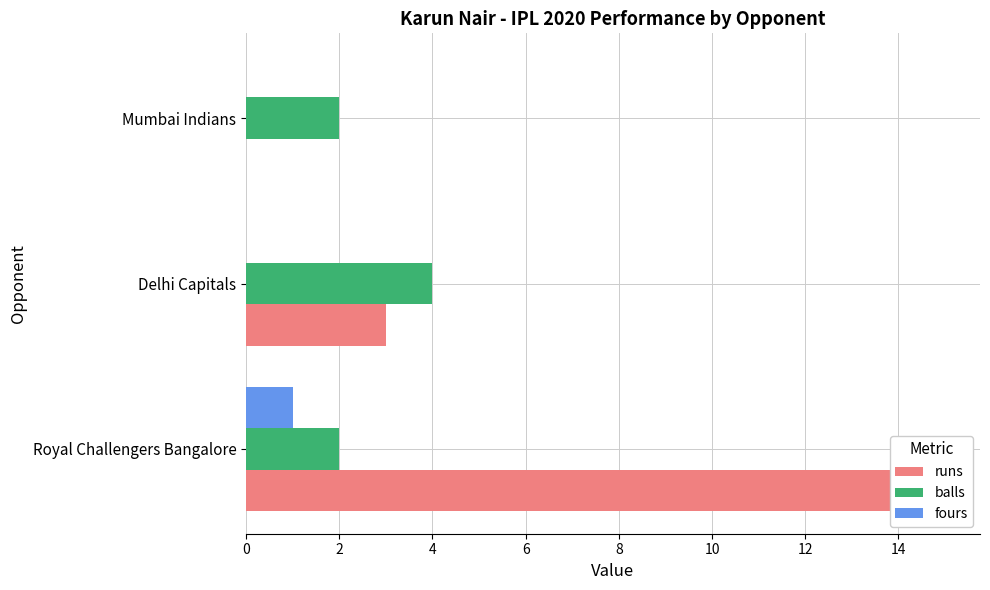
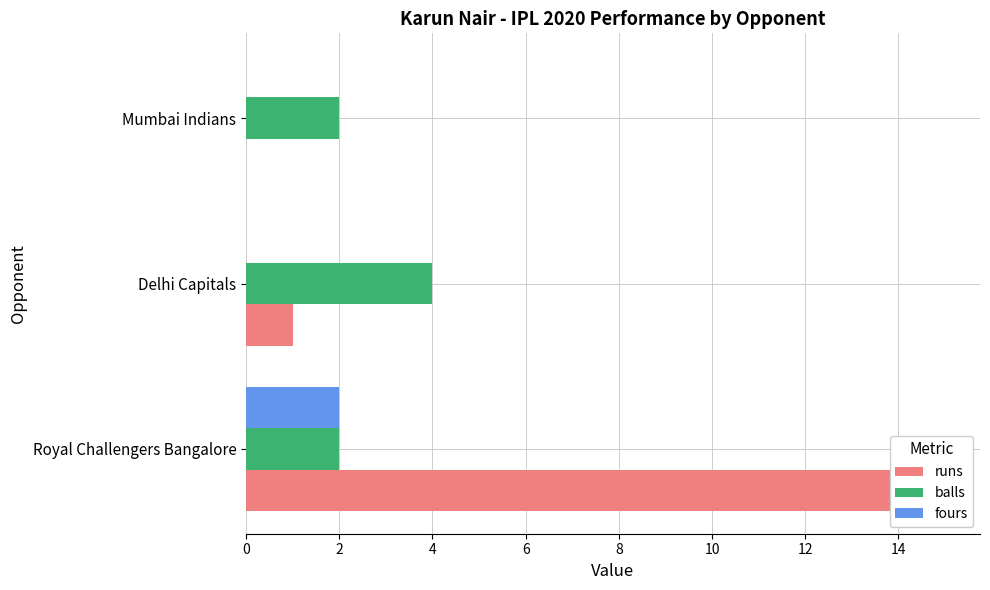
  {
    "runs": {
      "Mumbai Indians": 0,
-     "Delhi Capitals": 3
+     "Delhi Capitals": 1
    },
    "balls": {
      "Mumbai Indians": 2,
      "Delhi Capitals": 4,
      "Royal Challengers Bangalore": 2
    },
    "fours": {
      "Mumbai Indians": 0,
      "Delhi Capitals": 0,
-     "Royal Challengers Bangalore": 1
+     "Royal Challengers Bangalore": 2
    }
  }
